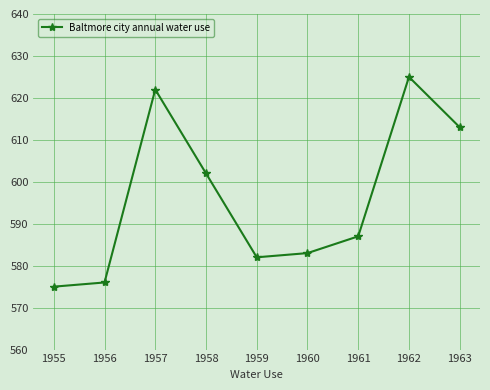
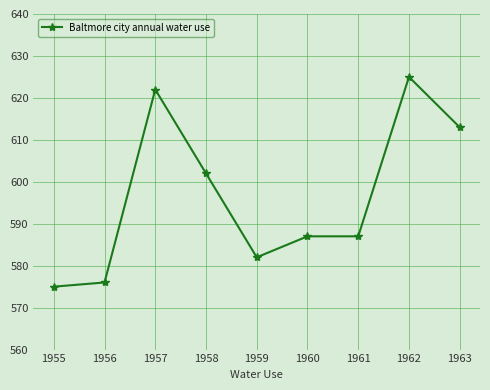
  {
    "1955": 575,
    "1956": 576,
    "1957": 622,
    "1958": 602,
    "1959": 582,
-   "1960": 583,
+   "1960": 587,
    "1961": 587,
    "1962": 625,
    "1963": 613
  }
